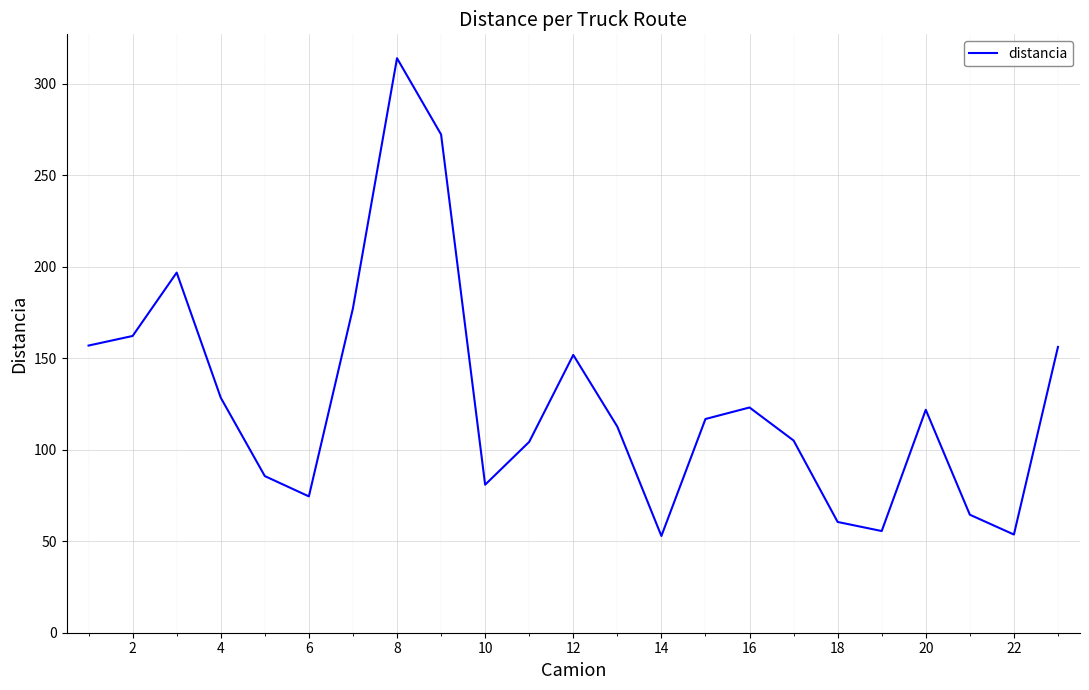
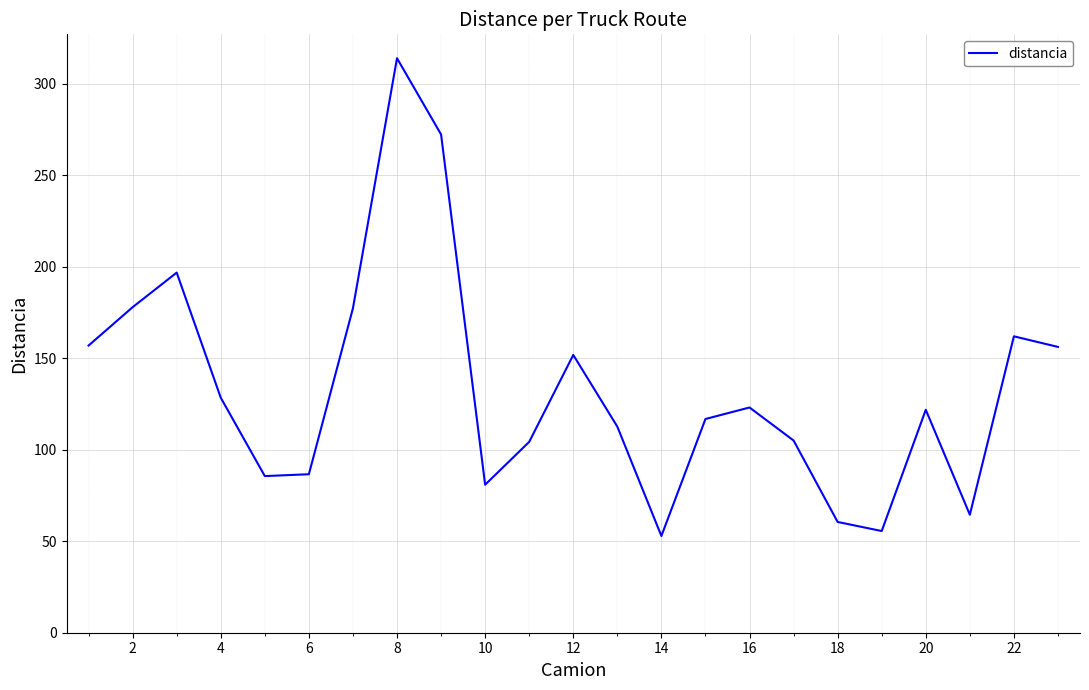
  {
-   "2": 162,
+   "2": 178,
    "4": 128,
-   "6": 75,
+   "6": 87,
    "8": 314,
    "10": 81,
    "12": 152,
    "14": 53,
    "16": 123,
    "18": 61,
    "20": 122,
-   "22": 54
+   "22": 162
  }
